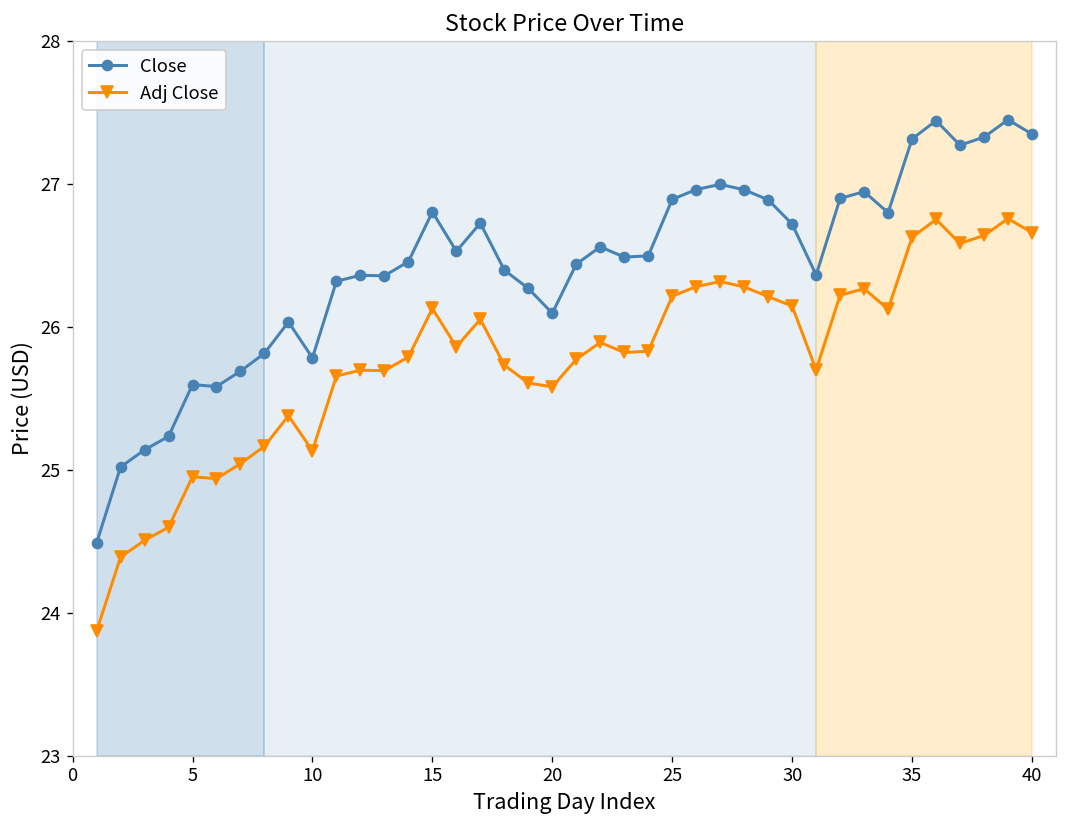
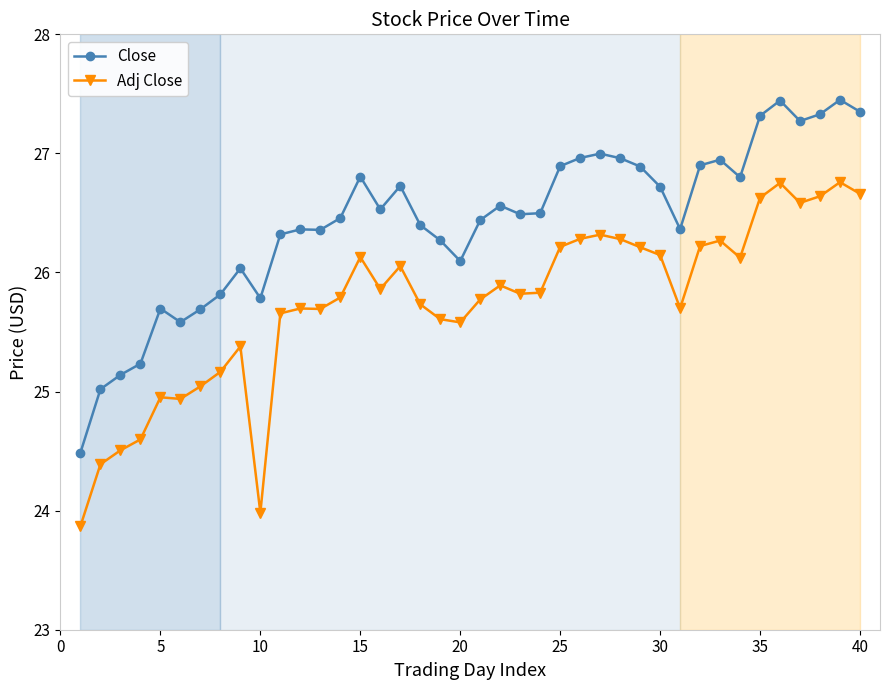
  {
    "Close": {
-     "5": 25.60,
+     "5": 25.70,
      "10": 25.78,
      "15": 26.81,
      "20": 26.10,
      "25": 26.89,
      "30": 26.72,
      "35": 27.32,
      "40": 27.35
    },
    "Adj Close": {
      "5": 24.95,
-     "10": 25.13,
+     "10": 23.98,
      "15": 26.13,
      "20": 25.58,
      "25": 26.22,
      "30": 26.15,
      "35": 26.63,
      "40": 26.66
    }
  }
